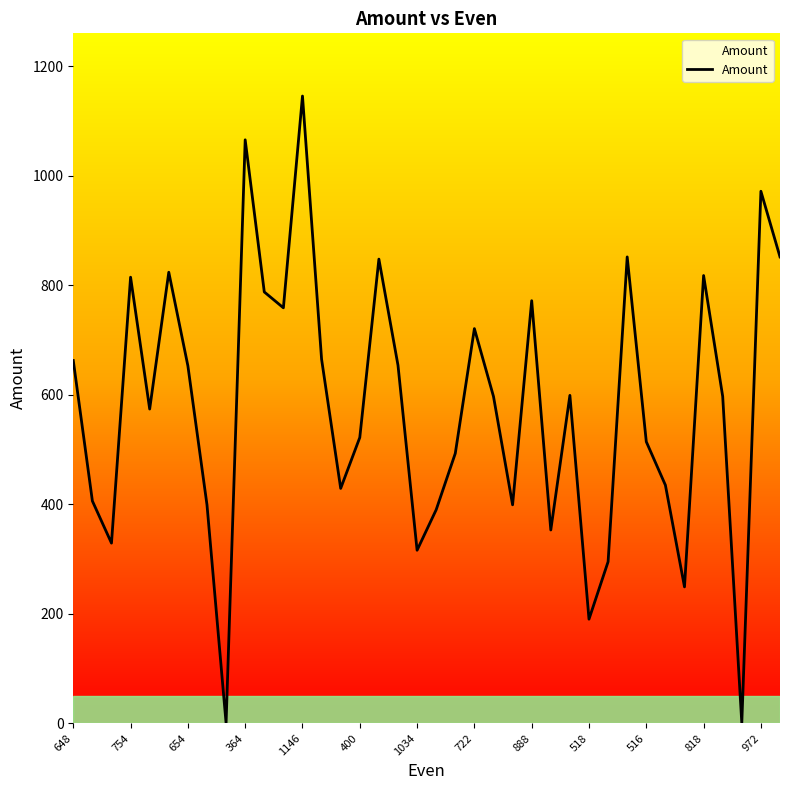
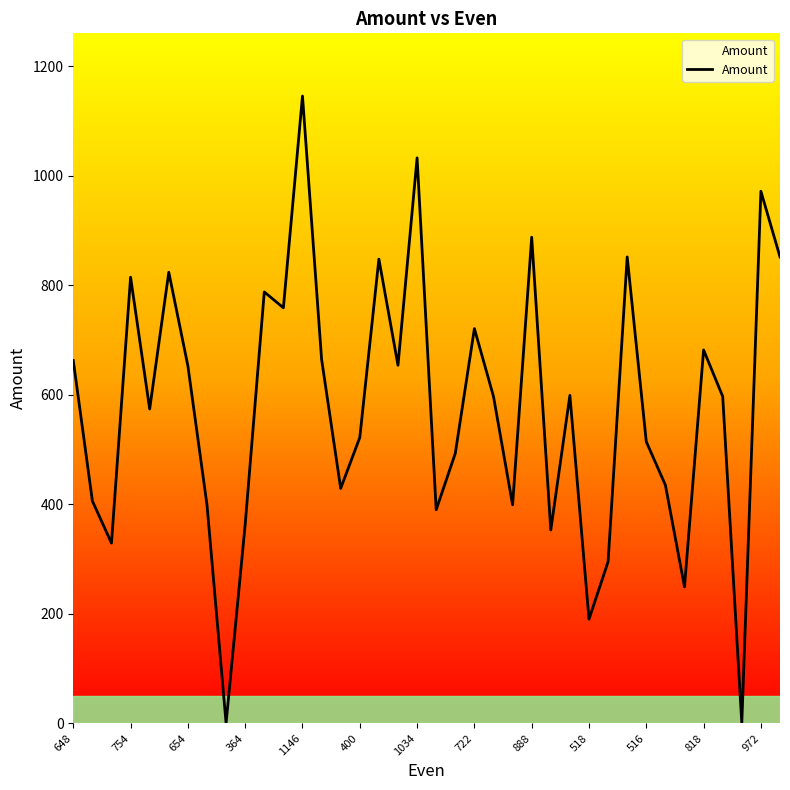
  {
    "648": 660,
    "754": 810,
    "654": 650,
-   "364": 1070,
+   "364": 360,
    "1146": 1150,
    "400": 520,
-   "1034": 320,
+   "1034": 1030,
    "722": 720,
-   "888": 770,
+   "888": 890,
    "518": 190,
    "516": 510,
-   "818": 820,
+   "818": 680,
    "972": 970
  }
